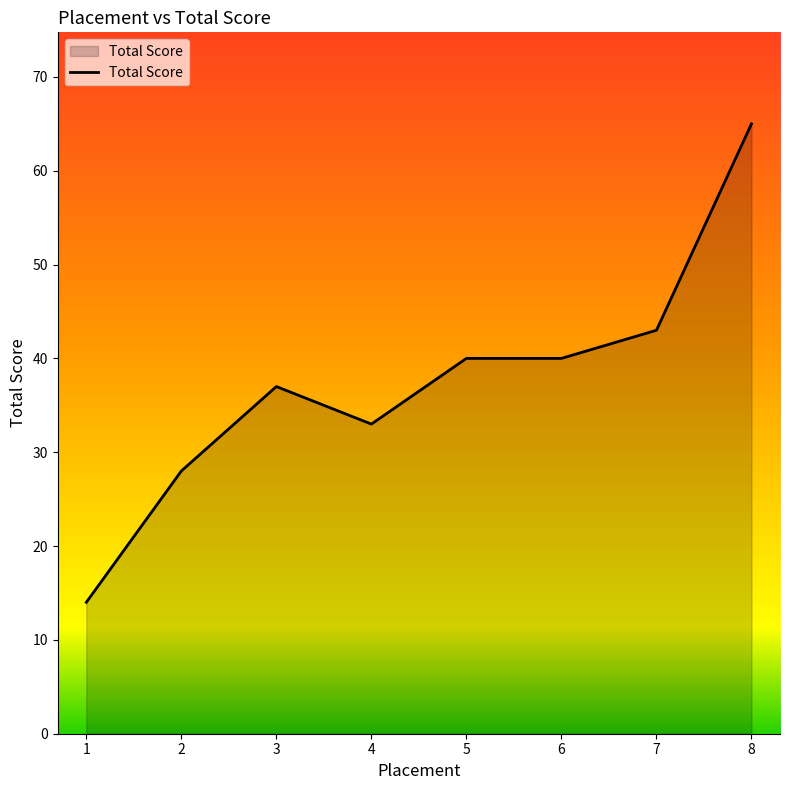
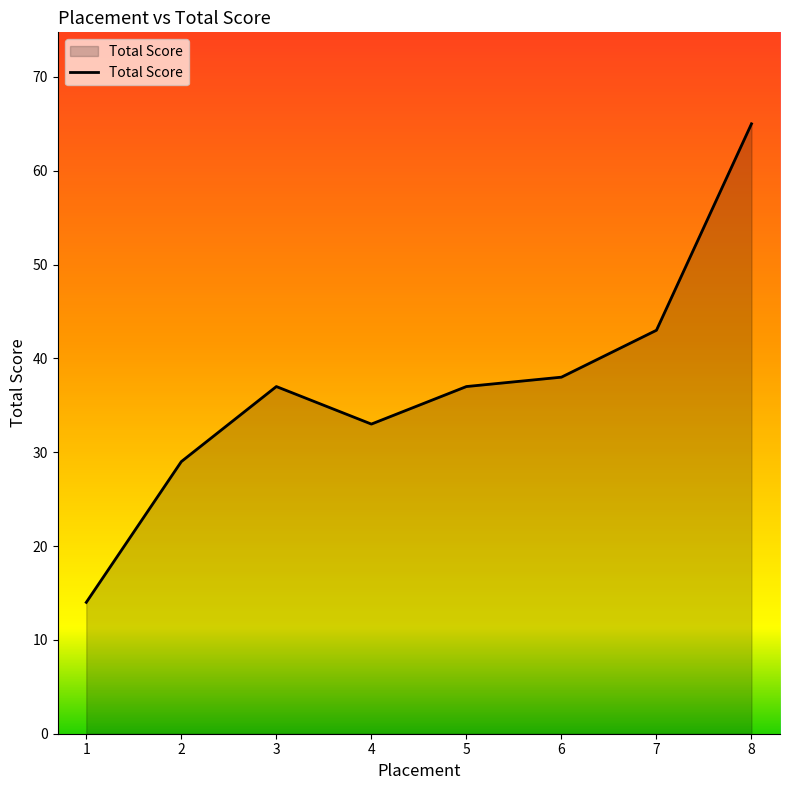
  {
    "1": 14,
-   "2": 28,
+   "2": 29,
    "3": 37,
    "4": 33,
-   "5": 40,
-   "6": 40,
+   "5": 37,
+   "6": 38,
    "7": 43,
    "8": 65
  }
